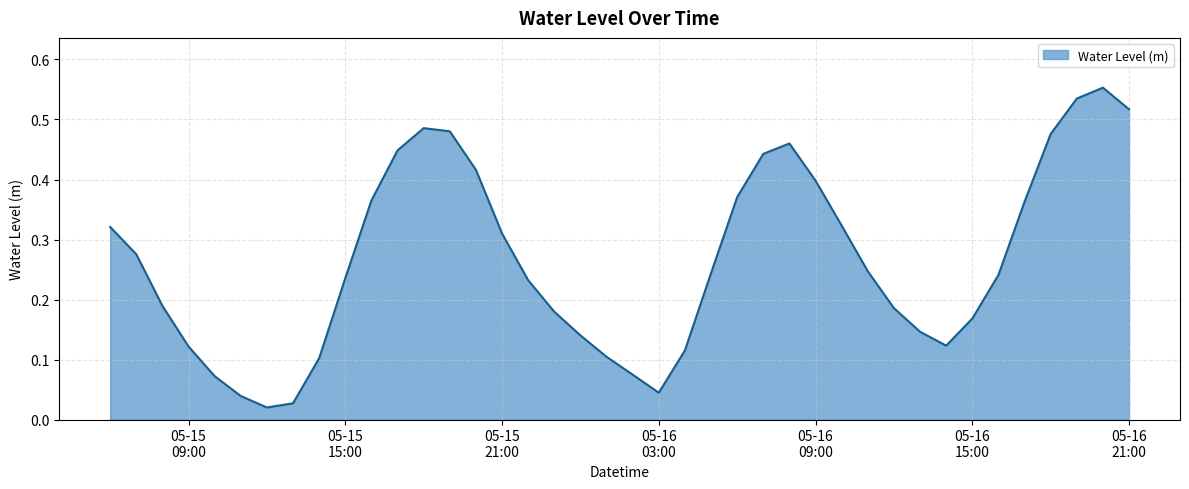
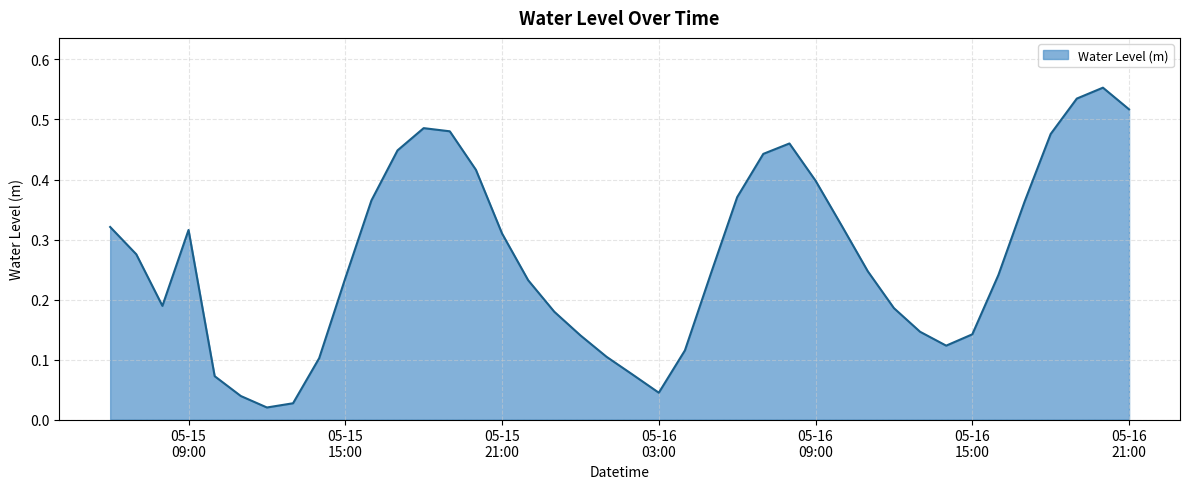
  {
-   "05-15 09:00": 0.12,
+   "05-15 09:00": 0.32,
    "05-15 15:00": 0.24,
    "05-15 21:00": 0.31,
    "05-16 03:00": 0.04,
    "05-16 09:00": 0.40,
-   "05-16 15:00": 0.17,
+   "05-16 15:00": 0.14,
    "05-16 21:00": 0.52
  }
